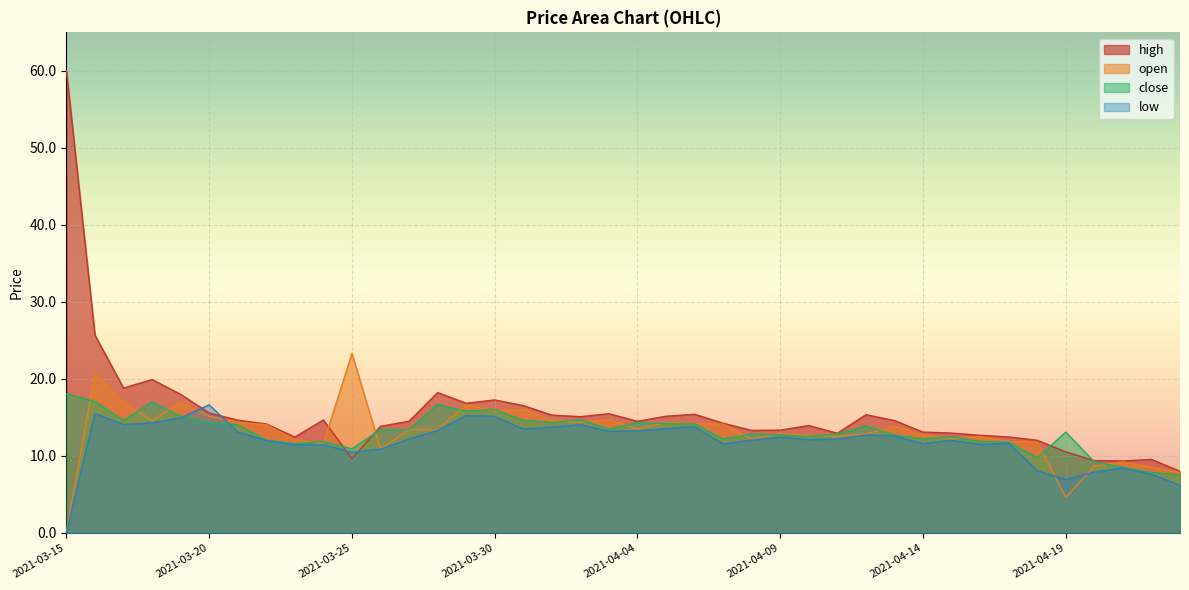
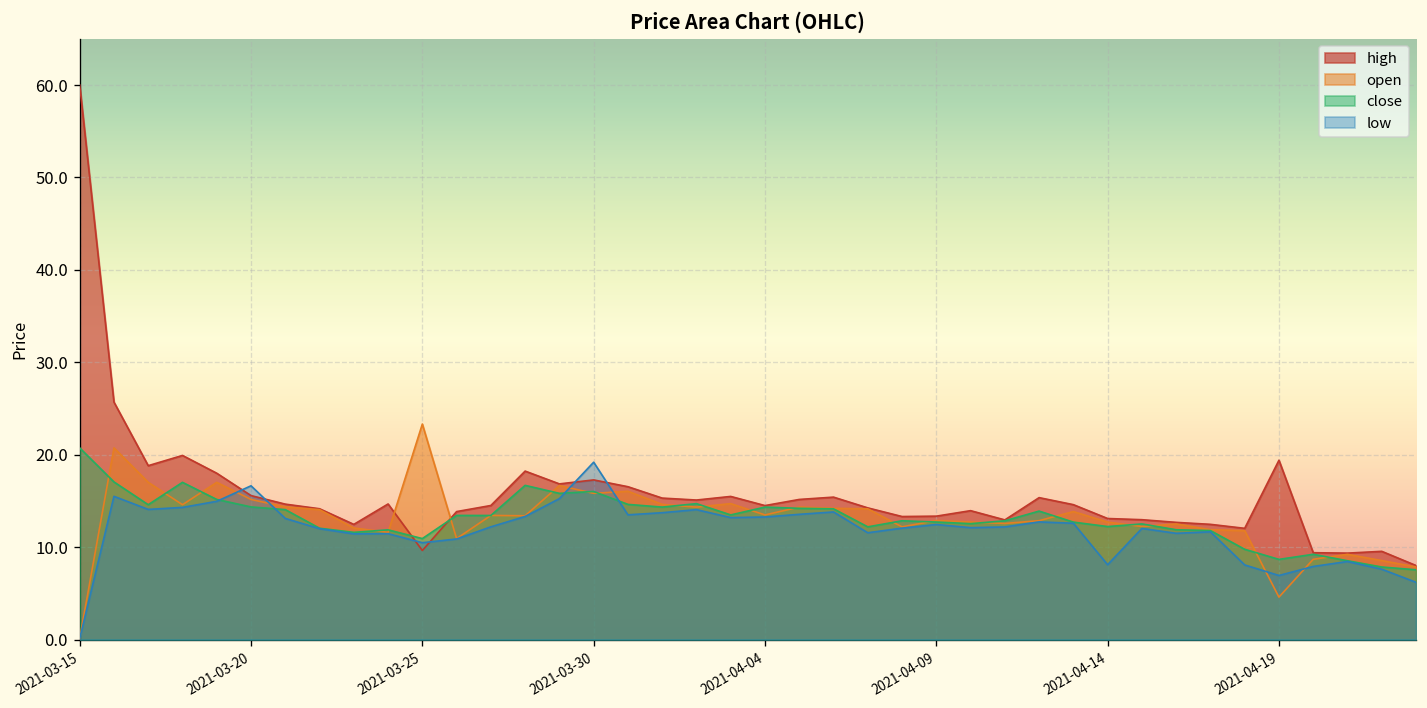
  {
    "high": {
      "2021-03-15": 60,
      "2021-03-20": 16,
      "2021-03-25": 10,
      "2021-03-30": 17,
      "2021-04-09": 13,
      "2021-04-14": 13,
-     "2021-04-19": 11
+     "2021-04-19": 19
    },
    "open": {
      "2021-03-20": 15,
      "2021-03-25": 23,
      "2021-04-14": 13,
      "2021-04-19": 5
    },
    "close": {
-     "2021-03-15": 18,
+     "2021-03-15": 21,
      "2021-03-20": 14,
      "2021-03-25": 11,
      "2021-04-14": 12,
-     "2021-04-19": 13
+     "2021-04-19": 9
    },
    "low": {
      "2021-03-20": 17,
      "2021-03-25": 10,
-     "2021-03-30": 15,
-     "2021-04-14": 12,
+     "2021-03-30": 19,
+     "2021-04-14": 8,
      "2021-04-19": 7
    }
  }
